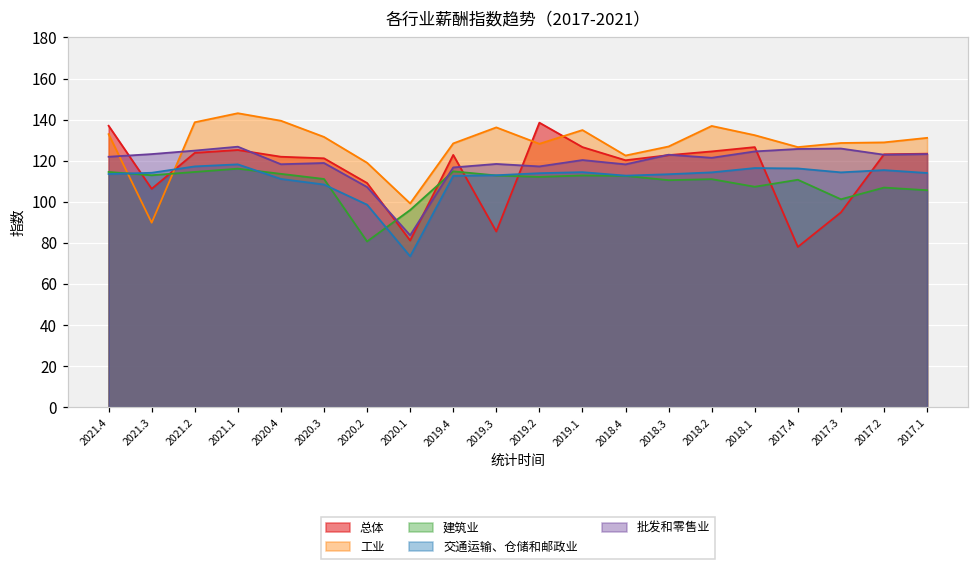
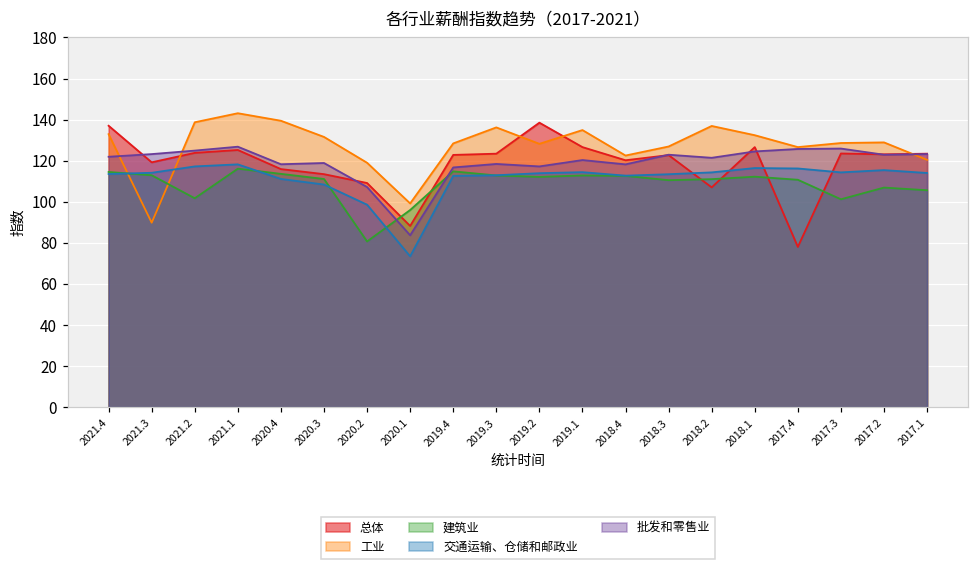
  {
    "总体": {
      "2021.4": 137,
-     "2021.3": 106,
+     "2021.3": 119,
      "2021.1": 125,
-     "2020.4": 122,
-     "2020.3": 121,
+     "2020.4": 116,
+     "2020.3": 113,
      "2020.2": 109,
-     "2020.1": 81,
+     "2020.1": 88,
      "2019.4": 123,
-     "2019.3": 86,
+     "2019.3": 123,
      "2019.2": 139,
      "2019.1": 127,
      "2018.4": 120,
-     "2018.2": 125,
+     "2018.2": 107,
      "2018.1": 127,
      "2017.4": 78,
-     "2017.3": 95
+     "2017.3": 124
    },
    "工业": {
      "2021.4": 133,
      "2021.3": 90,
      "2021.2": 139,
      "2021.1": 143,
      "2020.4": 139,
      "2020.3": 132,
      "2020.2": 119,
      "2020.1": 99,
      "2019.4": 128,
      "2019.3": 136,
      "2019.2": 128,
      "2019.1": 135,
      "2018.4": 123,
      "2018.3": 127,
      "2018.2": 137,
      "2018.1": 132,
      "2017.3": 129,
      "2017.2": 129,
-     "2017.1": 131
+     "2017.1": 120
    },
    "建筑业": {
-     "2021.2": 115,
+     "2021.2": 102,
      "2021.1": 116,
      "2020.4": 114,
      "2020.3": 111,
      "2020.2": 81,
      "2020.1": 96,
      "2019.4": 115,
      "2019.2": 112,
      "2019.1": 113,
      "2018.3": 111,
      "2018.2": 111,
-     "2018.1": 107,
+     "2018.1": 112,
      "2017.4": 111,
      "2017.3": 101,
      "2017.2": 107,
      "2017.1": 106
    }
  }
